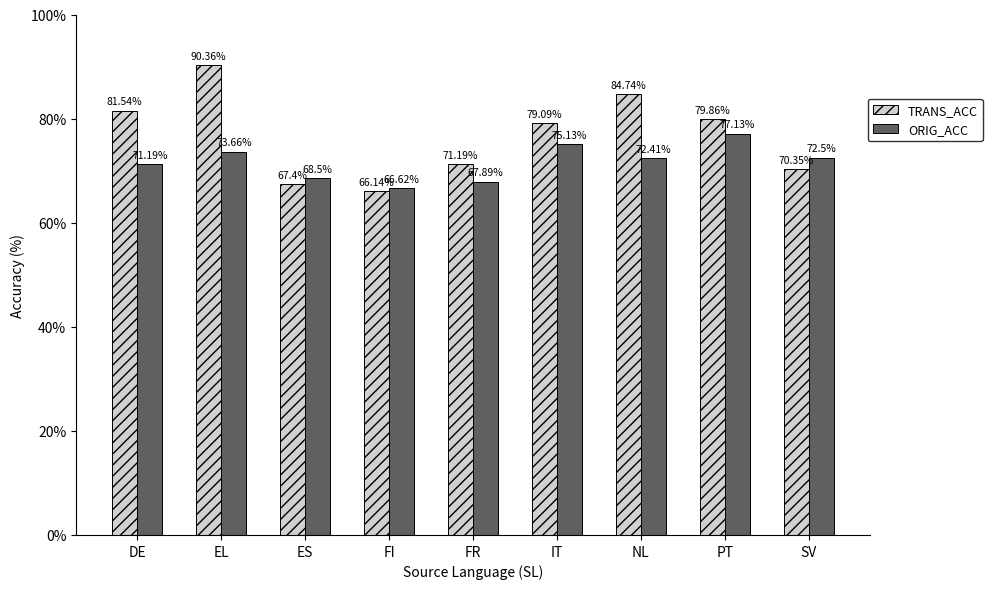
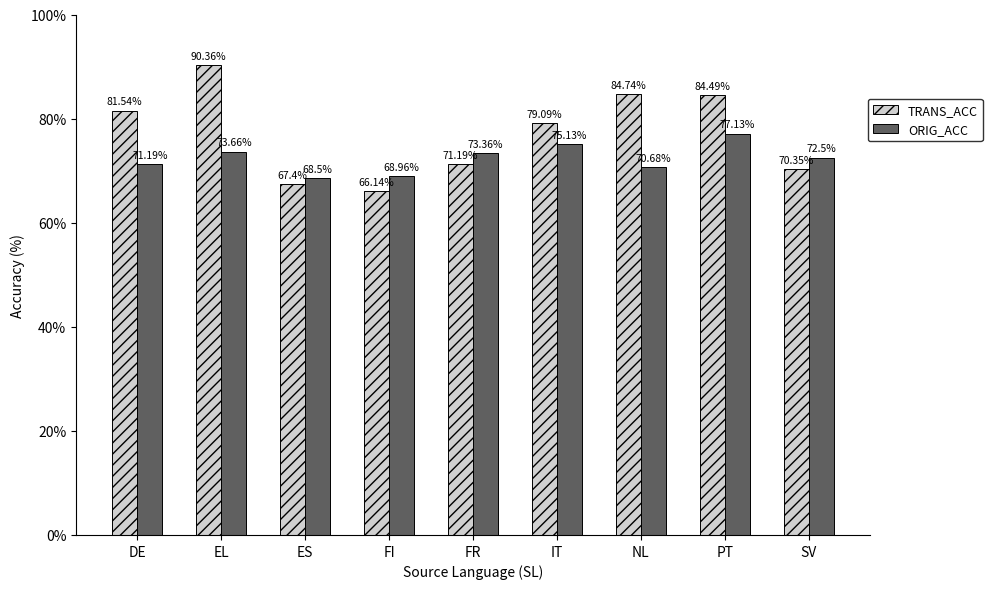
  {
    "TRANS_ACC": {
      "DE": "81.54%",
      "EL": "90.36%",
      "ES": "67.4%",
      "FI": "66.14%",
      "FR": "71.19%",
      "IT": "79.09%",
      "NL": "84.74%",
-     "PT": "79.86%",
+     "PT": "84.49%",
      "SV": "70.35%"
    },
    "ORIG_ACC": {
      "DE": "71.19%",
      "EL": "73.66%",
      "ES": "68.5%",
-     "FI": "66.62%",
-     "FR": "67.89%",
+     "FI": "68.96%",
+     "FR": "73.36%",
      "IT": "75.13%",
-     "NL": "72.41%",
+     "NL": "70.68%",
      "PT": "77.13%",
      "SV": "72.5%"
    }
  }
